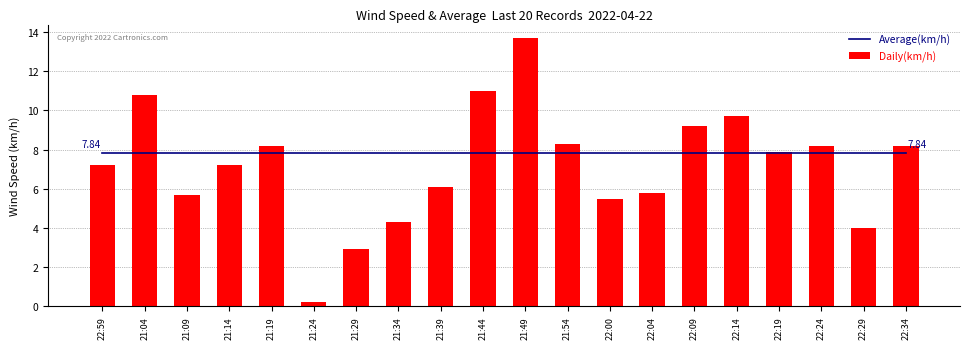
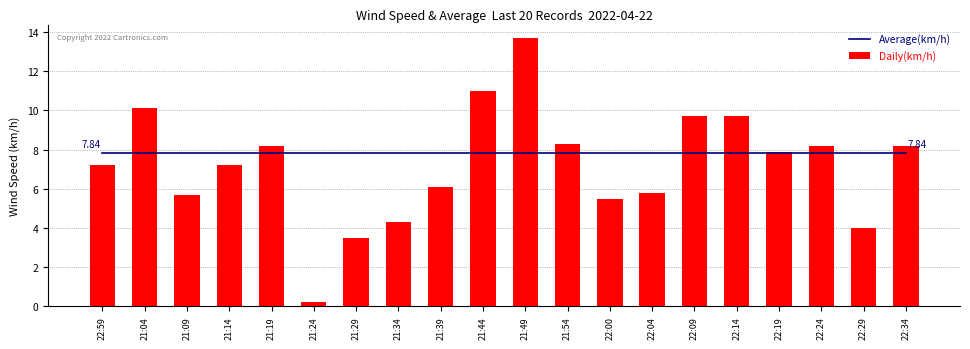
  {
    "Average(km/h)": {
      "22:59": 7.84,
      "22:34": 7.84
    },
    "Daily(km/h)": {
      "22:59": 7.2,
-     "21:04": 10.8,
+     "21:04": 10.1,
      "21:09": 5.7,
      "21:14": 7.2,
      "21:19": 8.2,
      "21:24": 0.2,
-     "21:29": 2.9,
+     "21:29": 3.5,
      "21:34": 4.3,
      "21:39": 6.1,
      "21:44": 11.0,
      "21:49": 13.7,
      "21:54": 8.3,
      "22:00": 5.5,
      "22:04": 5.8,
-     "22:09": 9.2,
+     "22:09": 9.7,
      "22:14": 9.7,
      "22:19": 7.9,
      "22:24": 8.2,
      "22:29": 4.0
    }
  }
